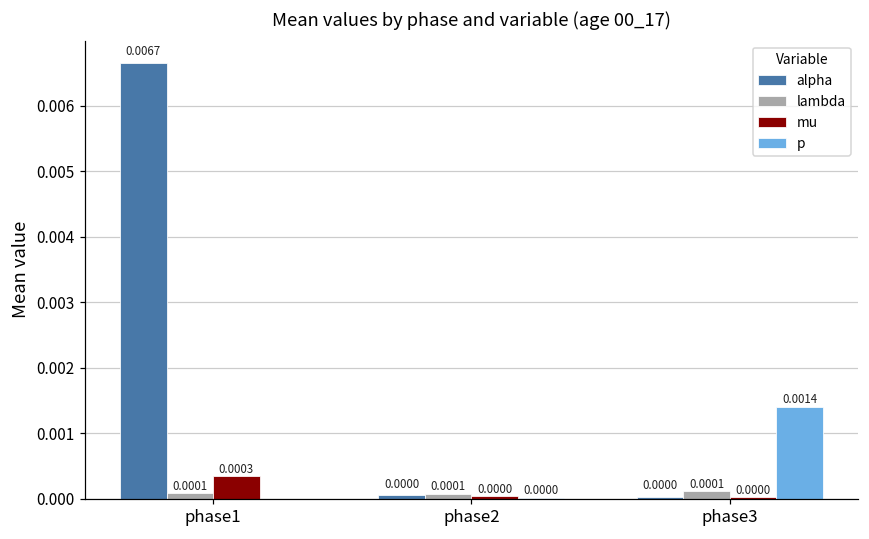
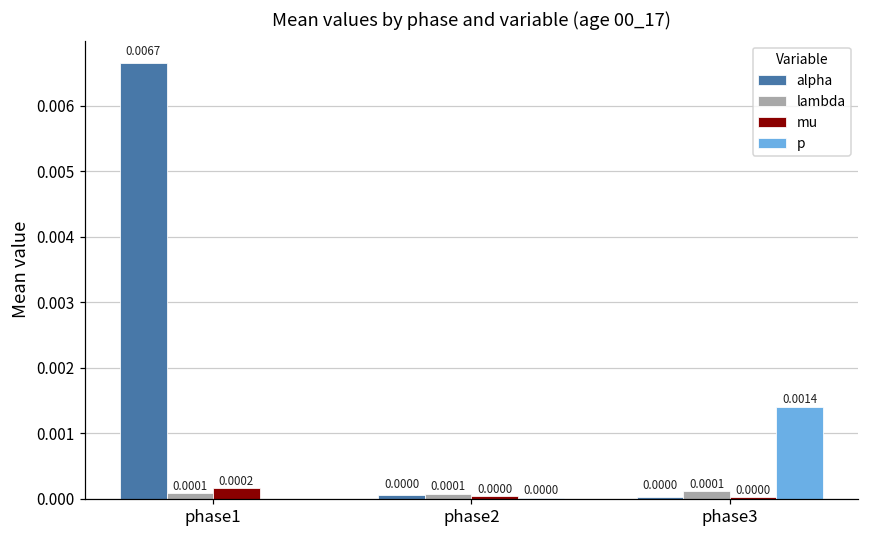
  {
    "alpha": {
      "phase1": 0.0067,
      "phase2": 0.0000,
      "phase3": 0.0000
    },
    "lambda": {
      "phase1": 0.0001,
      "phase2": 0.0001,
      "phase3": 0.0001
    },
    "mu": {
-     "phase1": 0.0003,
+     "phase1": 0.0002,
      "phase2": 0.0000,
      "phase3": 0.0000
    },
    "p": {
      "phase2": 0.0000,
      "phase3": 0.0014
    }
  }
